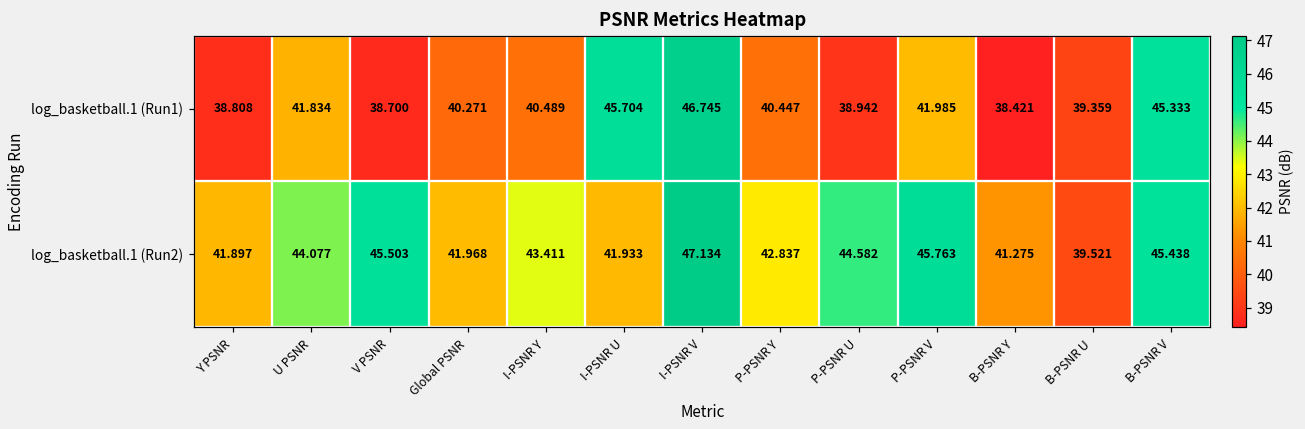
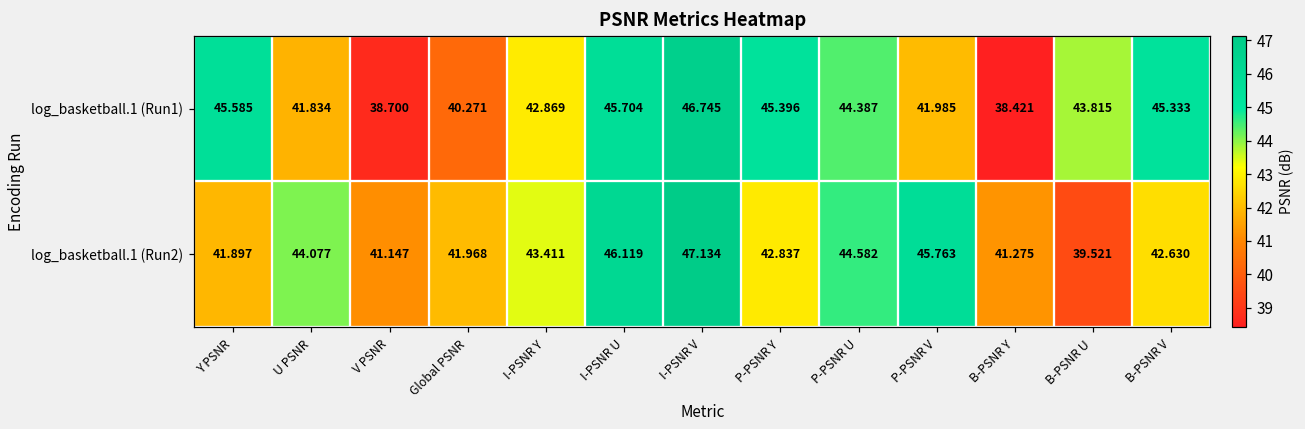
  {
    "log_basketball.1 (Run1)": {
-     "Y PSNR": 38.808,
+     "Y PSNR": 45.585,
      "U PSNR": 41.834,
      "V PSNR": 38.700,
      "Global PSNR": 40.271,
-     "I-PSNR Y": 40.489,
+     "I-PSNR Y": 42.869,
      "I-PSNR U": 45.704,
      "I-PSNR V": 46.745,
-     "P-PSNR Y": 40.447,
-     "P-PSNR U": 38.942,
+     "P-PSNR Y": 45.396,
+     "P-PSNR U": 44.387,
      "P-PSNR V": 41.985,
      "B-PSNR Y": 38.421,
-     "B-PSNR U": 39.359,
+     "B-PSNR U": 43.815,
      "B-PSNR V": 45.333
    },
    "log_basketball.1 (Run2)": {
      "Y PSNR": 41.897,
      "U PSNR": 44.077,
-     "V PSNR": 45.503,
+     "V PSNR": 41.147,
      "Global PSNR": 41.968,
      "I-PSNR Y": 43.411,
-     "I-PSNR U": 41.933,
+     "I-PSNR U": 46.119,
      "I-PSNR V": 47.134,
      "P-PSNR Y": 42.837,
      "P-PSNR U": 44.582,
      "P-PSNR V": 45.763,
      "B-PSNR Y": 41.275,
      "B-PSNR U": 39.521,
-     "B-PSNR V": 45.438
+     "B-PSNR V": 42.630
    }
  }
